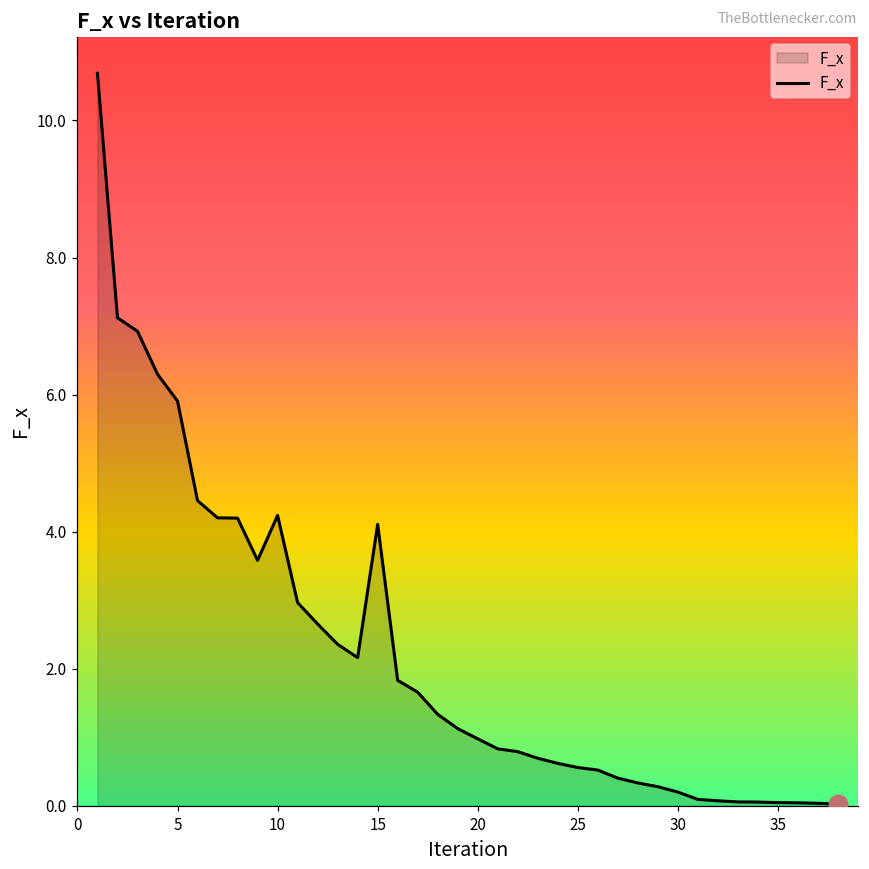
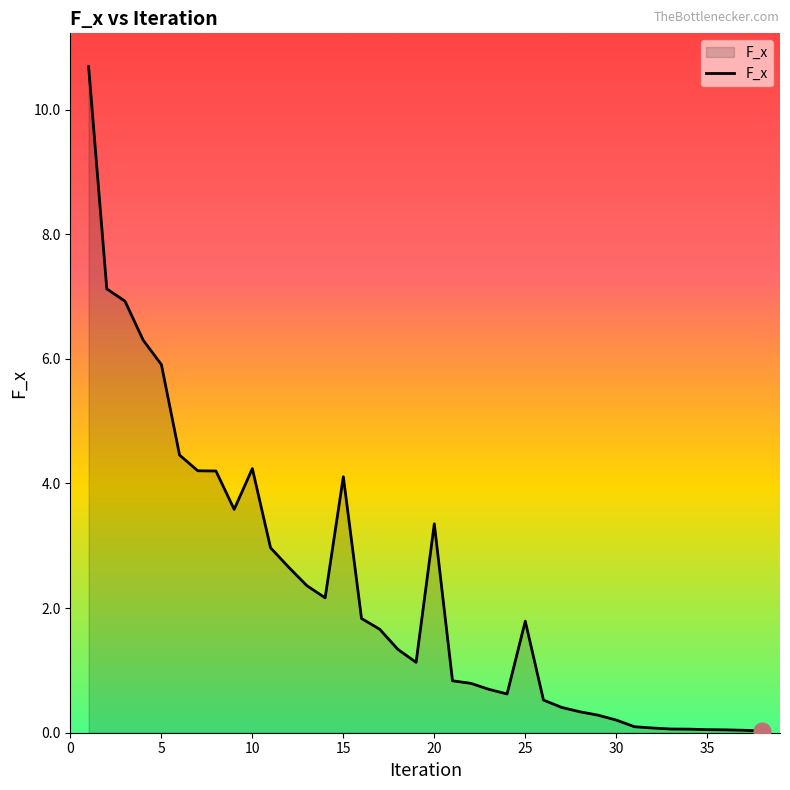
  {
    "F_x": {
      "5": 5.9,
      "10": 4.2,
      "15": 4.1,
-     "20": 1.0,
-     "25": 0.6,
+     "20": 3.4,
+     "25": 1.8,
      "30": 0.2,
      "35": 0.0
    }
  }
